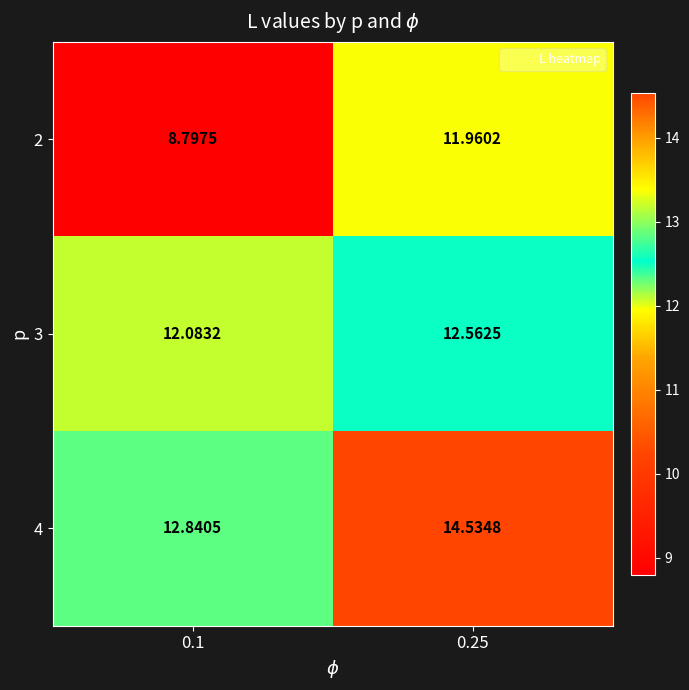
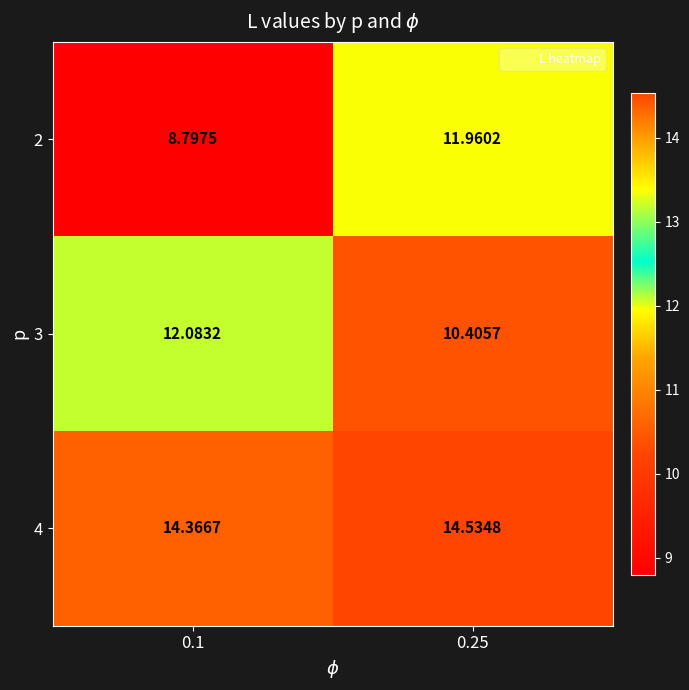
  {
    "2": {
      "0.1": 8.7975,
      "0.25": 11.9602
    },
    "3": {
      "0.1": 12.0832,
-     "0.25": 12.5625
+     "0.25": 10.4057
    },
    "4": {
-     "0.1": 12.8405,
+     "0.1": 14.3667,
      "0.25": 14.5348
    }
  }
